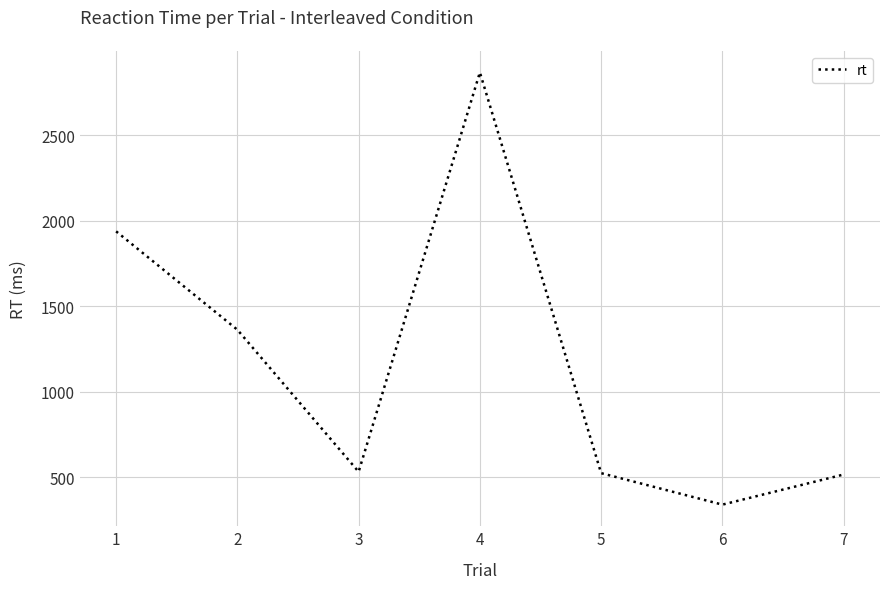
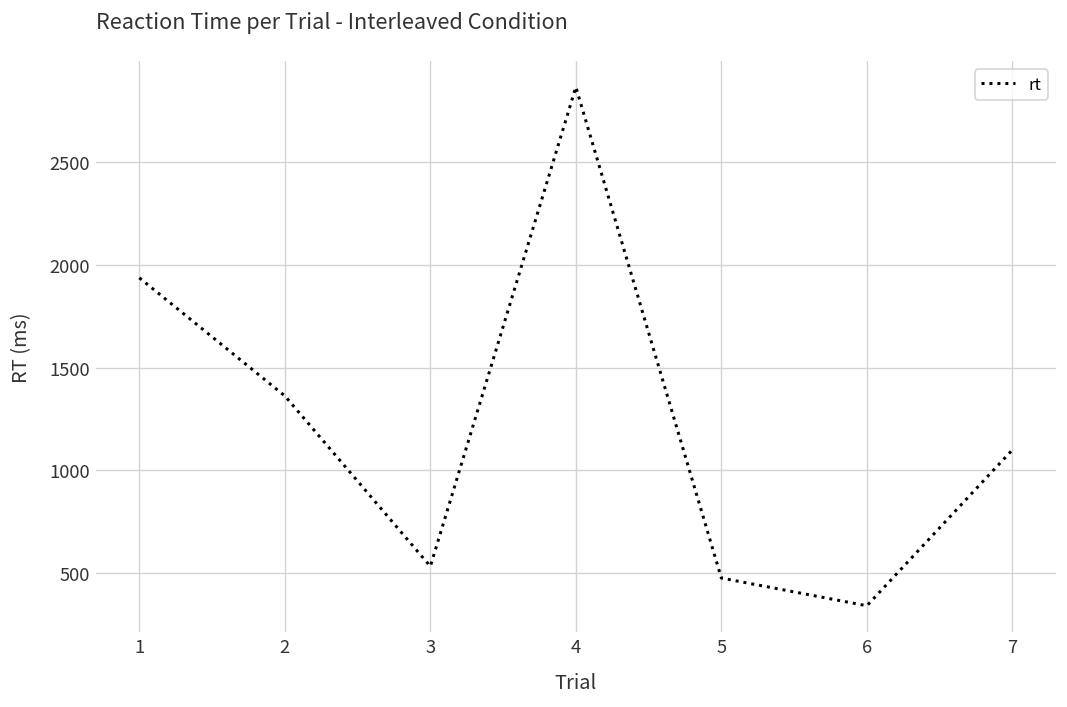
  {
    "1": 1940,
    "2": 1360,
    "3": 530,
    "4": 2870,
-   "5": 530,
+   "5": 480,
    "6": 340,
-   "7": 520
+   "7": 1100
  }
